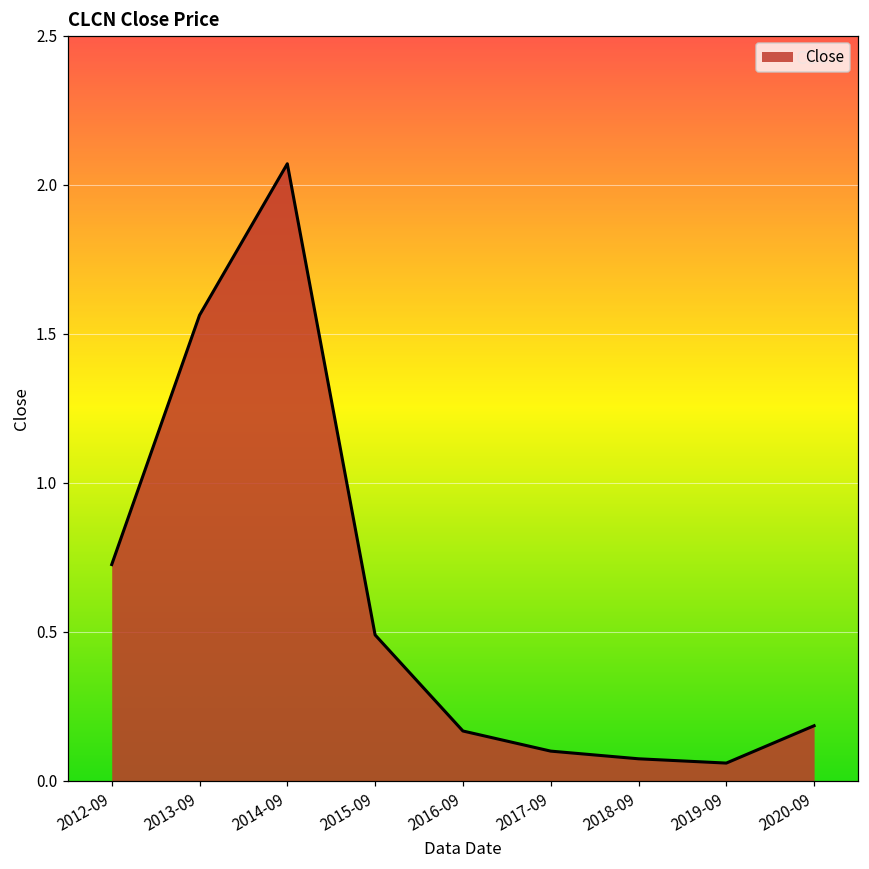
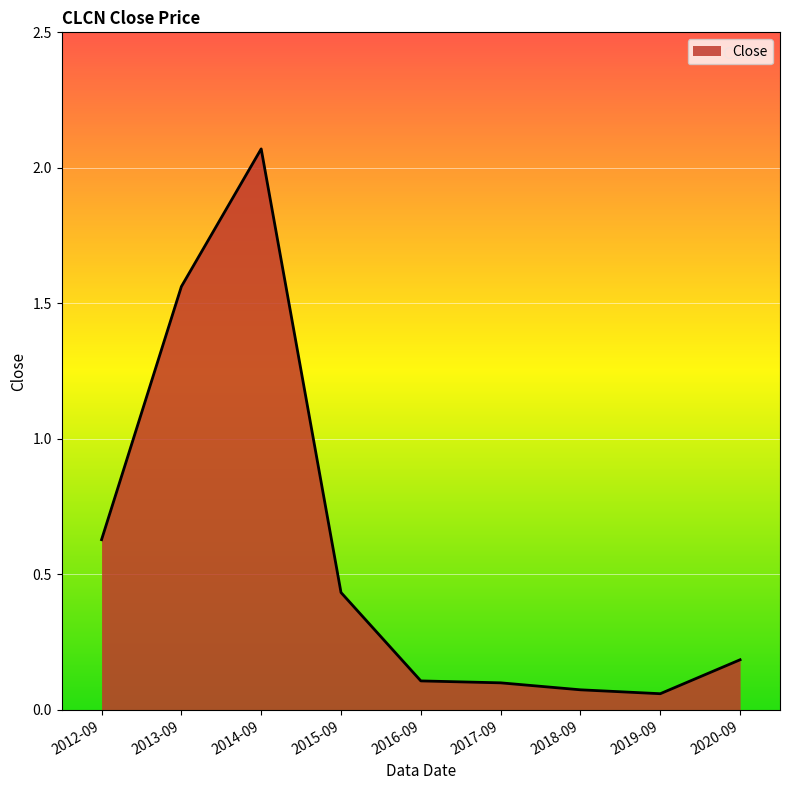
  {
-   "2012-09": 0.73,
+   "2012-09": 0.63,
    "2013-09": 1.56,
    "2014-09": 2.07,
-   "2015-09": 0.49,
-   "2016-09": 0.17,
+   "2015-09": 0.43,
+   "2016-09": 0.11,
    "2017-09": 0.10,
    "2018-09": 0.07,
    "2019-09": 0.06,
    "2020-09": 0.19
  }
